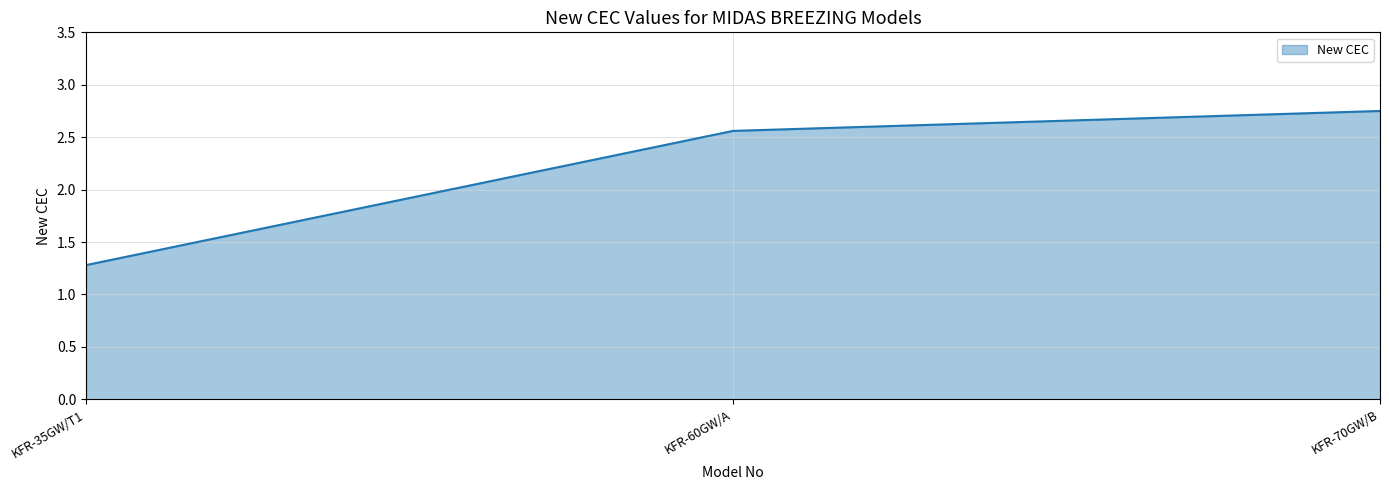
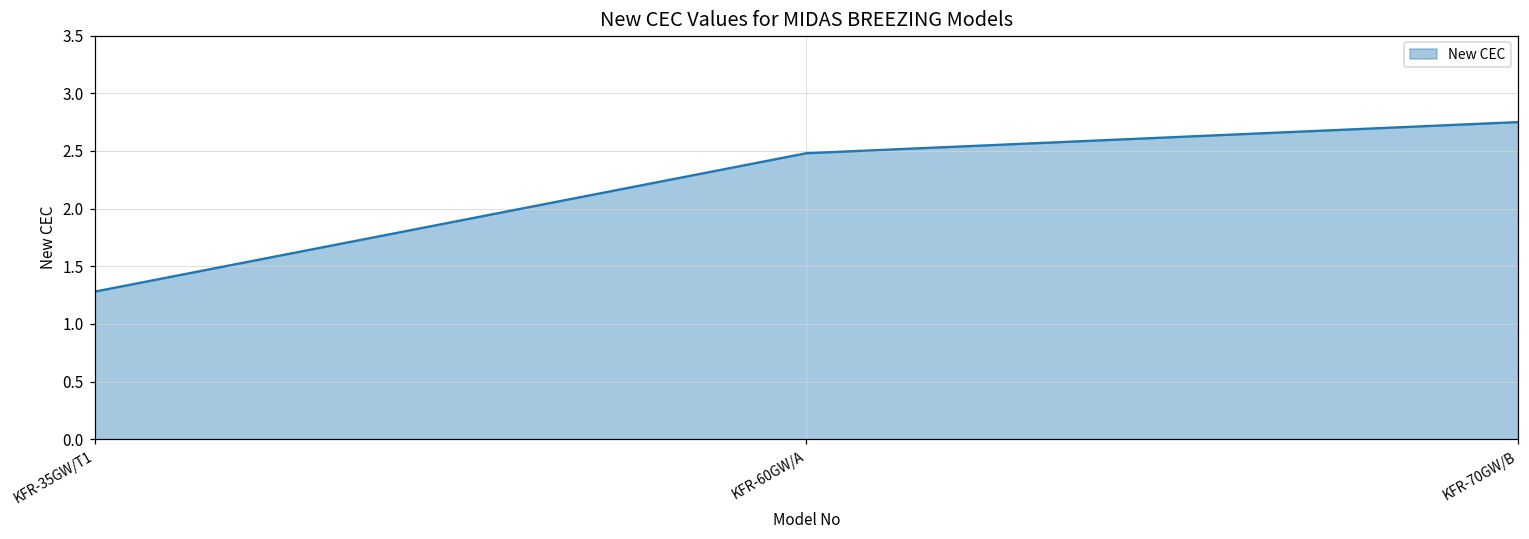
  {
    "KFR-35GW/T1": 1.28,
-   "KFR-60GW/A": 2.56,
+   "KFR-60GW/A": 2.48,
    "KFR-70GW/B": 2.75
  }
